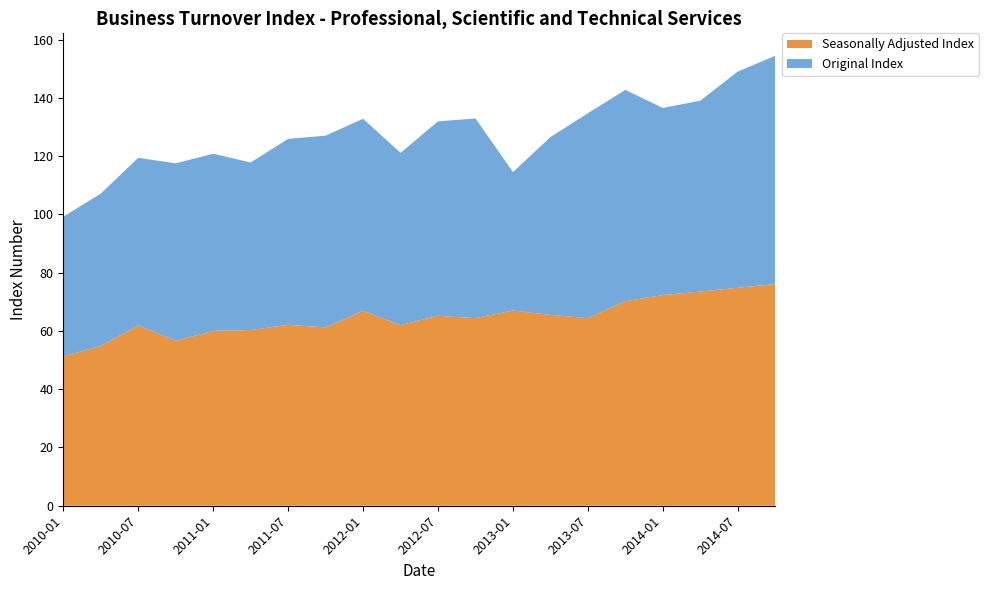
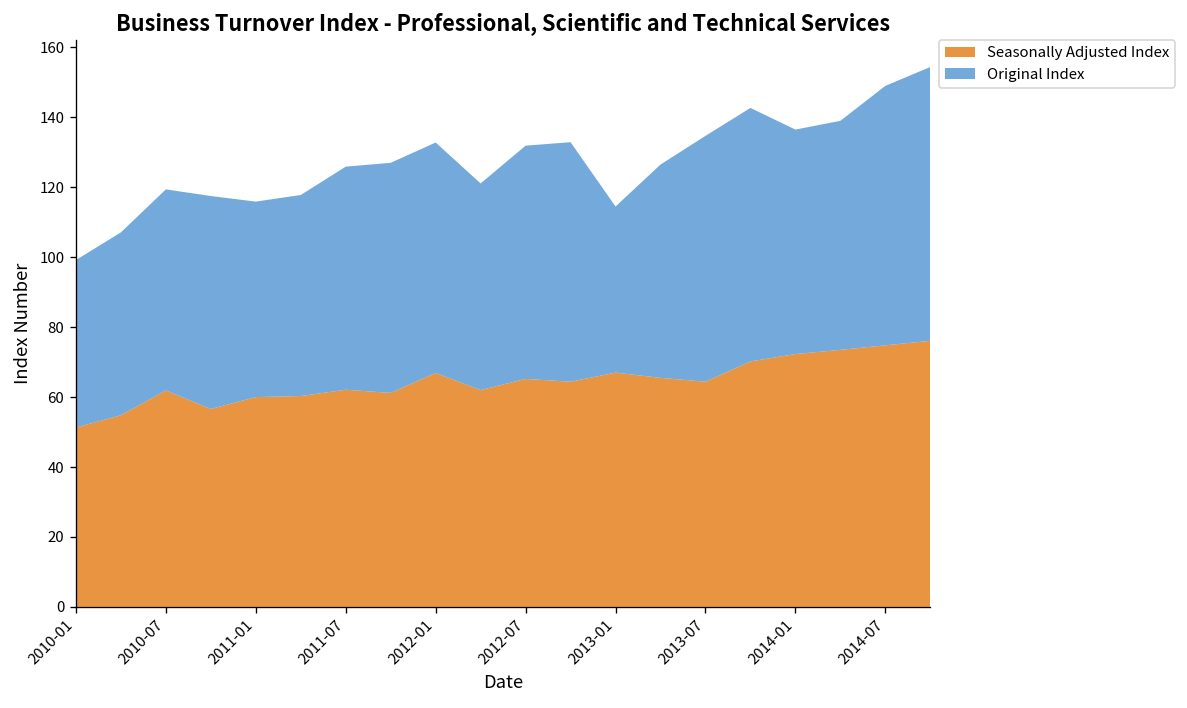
  {
    "Seasonally Adjusted Index": {
      "2010-01": 51,
      "2010-07": 62,
      "2011-01": 60,
      "2011-07": 62,
      "2012-01": 67,
      "2012-07": 65,
      "2013-01": 67,
      "2013-07": 64,
      "2014-01": 72,
      "2014-07": 75
    },
    "Original Index": {
      "2010-01": 48,
      "2010-07": 58,
-     "2011-01": 61,
+     "2011-01": 56,
      "2011-07": 64,
      "2012-01": 66,
      "2012-07": 67,
      "2013-01": 48,
      "2013-07": 70,
      "2014-01": 64,
      "2014-07": 74
    }
  }
